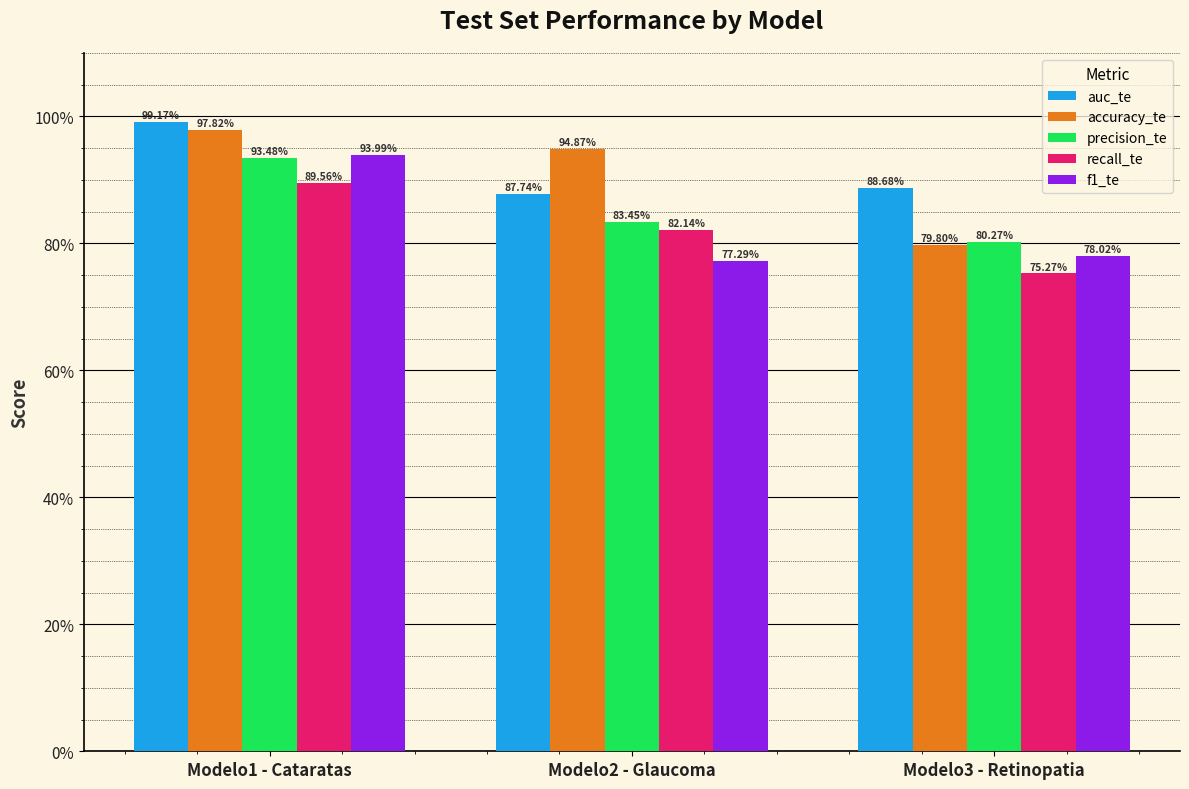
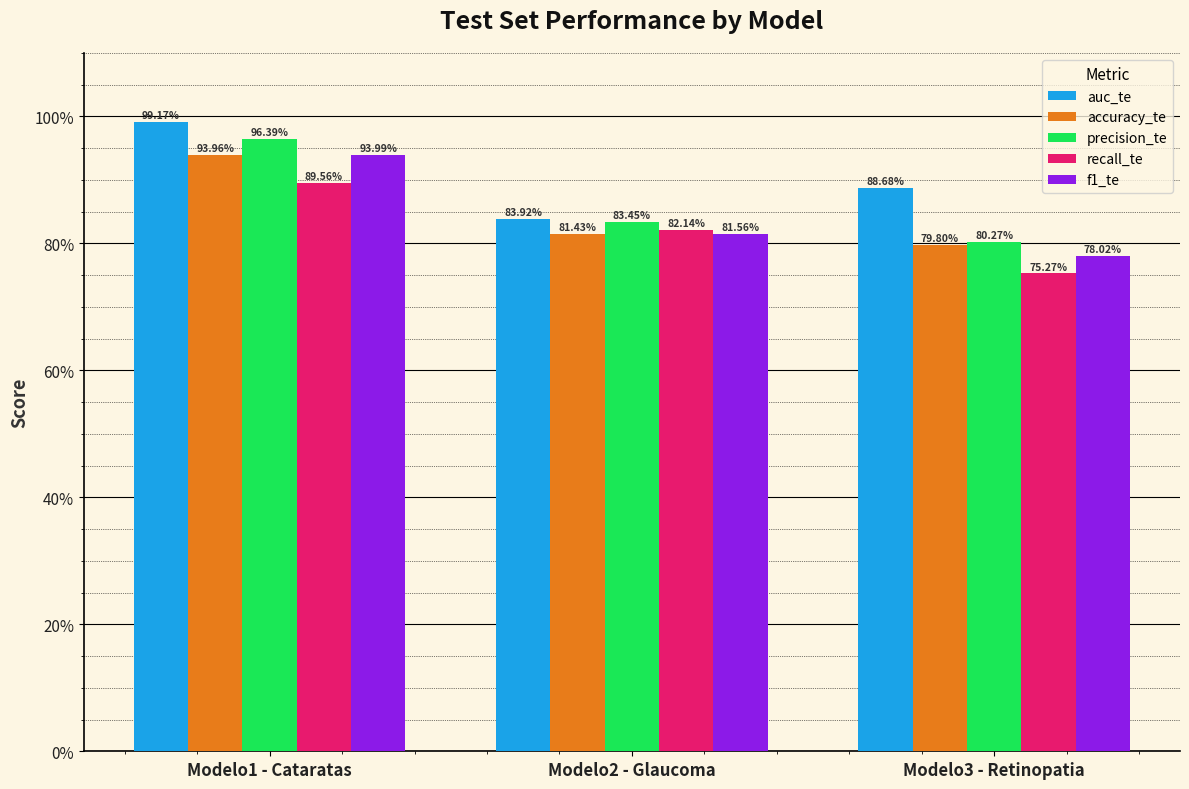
  {
    "auc_te": {
      "Modelo1 - Cataratas": "99.17%",
-     "Modelo2 - Glaucoma": "87.74%",
+     "Modelo2 - Glaucoma": "83.92%",
      "Modelo3 - Retinopatia": "88.68%"
    },
    "accuracy_te": {
-     "Modelo1 - Cataratas": "97.82%",
-     "Modelo2 - Glaucoma": "94.87%",
+     "Modelo1 - Cataratas": "93.96%",
+     "Modelo2 - Glaucoma": "81.43%",
      "Modelo3 - Retinopatia": "79.80%"
    },
    "precision_te": {
-     "Modelo1 - Cataratas": "93.48%",
+     "Modelo1 - Cataratas": "96.39%",
      "Modelo2 - Glaucoma": "83.45%",
      "Modelo3 - Retinopatia": "80.27%"
    },
    "recall_te": {
      "Modelo1 - Cataratas": "89.56%",
      "Modelo2 - Glaucoma": "82.14%",
      "Modelo3 - Retinopatia": "75.27%"
    },
    "f1_te": {
      "Modelo1 - Cataratas": "93.99%",
-     "Modelo2 - Glaucoma": "77.29%",
+     "Modelo2 - Glaucoma": "81.56%",
      "Modelo3 - Retinopatia": "78.02%"
    }
  }
